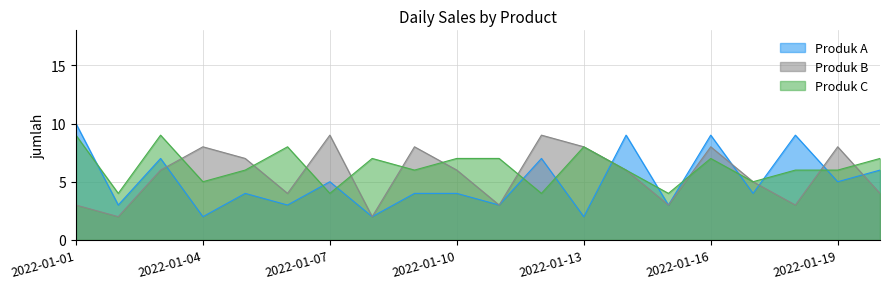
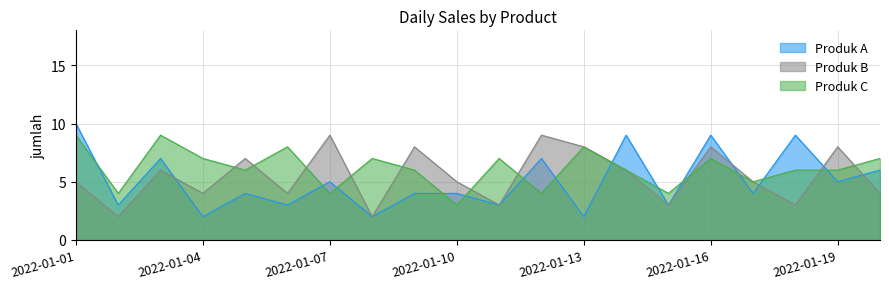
  {
    "Produk A": {
      "2022-01-01": 10,
      "2022-01-04": 2,
      "2022-01-07": 5,
      "2022-01-10": 4,
      "2022-01-13": 2,
      "2022-01-16": 9,
      "2022-01-19": 5
    },
    "Produk B": {
-     "2022-01-01": 3,
-     "2022-01-04": 8,
+     "2022-01-01": 5,
+     "2022-01-04": 4,
      "2022-01-07": 9,
-     "2022-01-10": 6,
+     "2022-01-10": 5,
      "2022-01-16": 8,
      "2022-01-19": 8
    },
    "Produk C": {
      "2022-01-01": 9,
-     "2022-01-04": 5,
+     "2022-01-04": 7,
      "2022-01-07": 4,
-     "2022-01-10": 7,
+     "2022-01-10": 3,
      "2022-01-16": 7,
      "2022-01-19": 6
    }
  }
